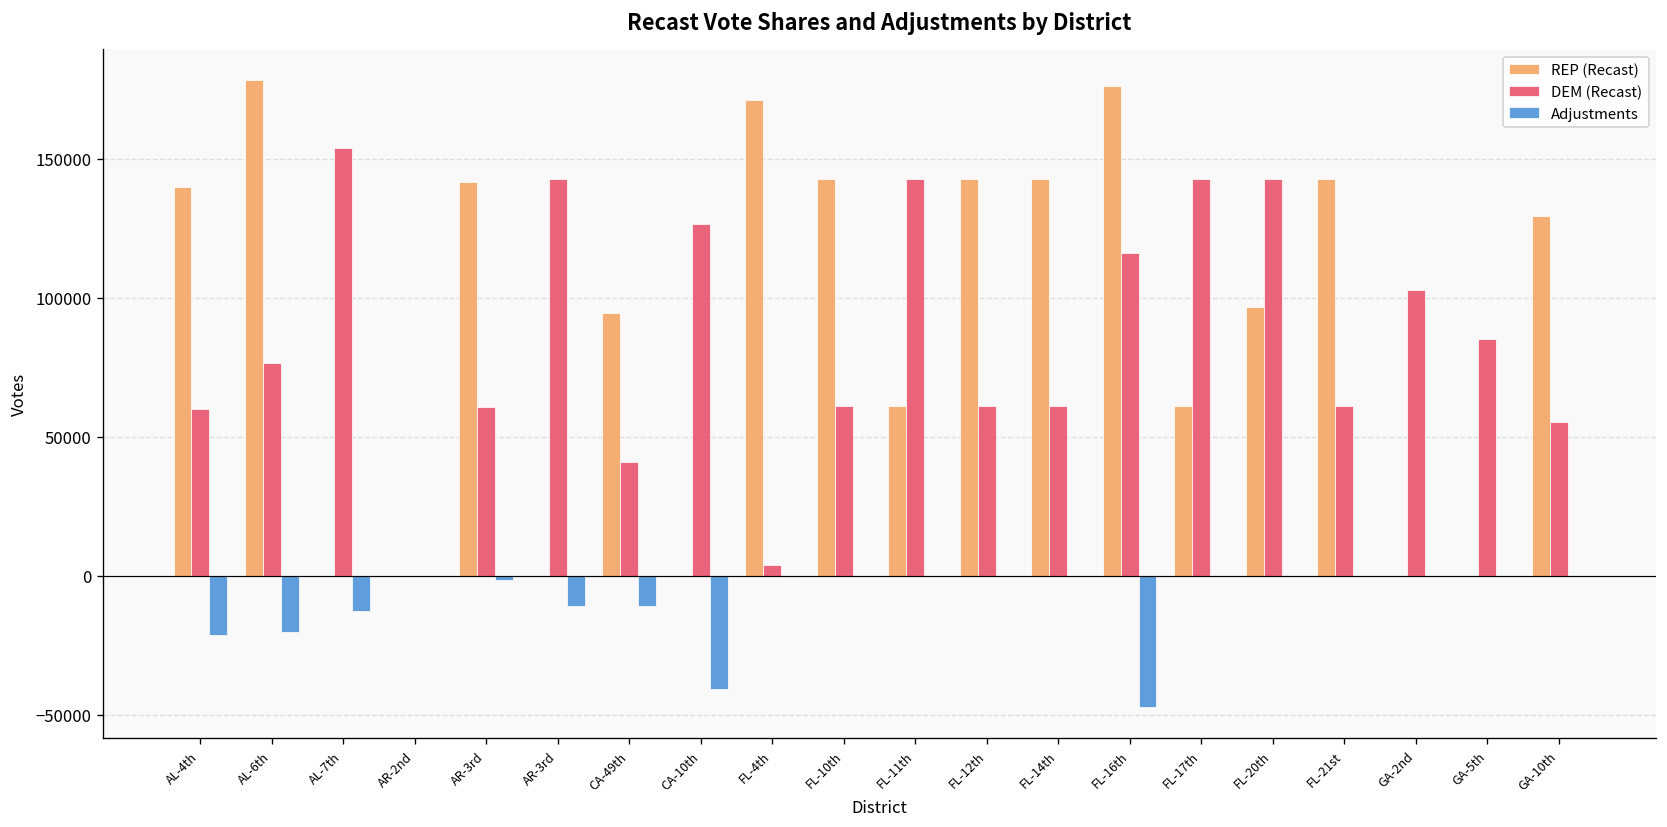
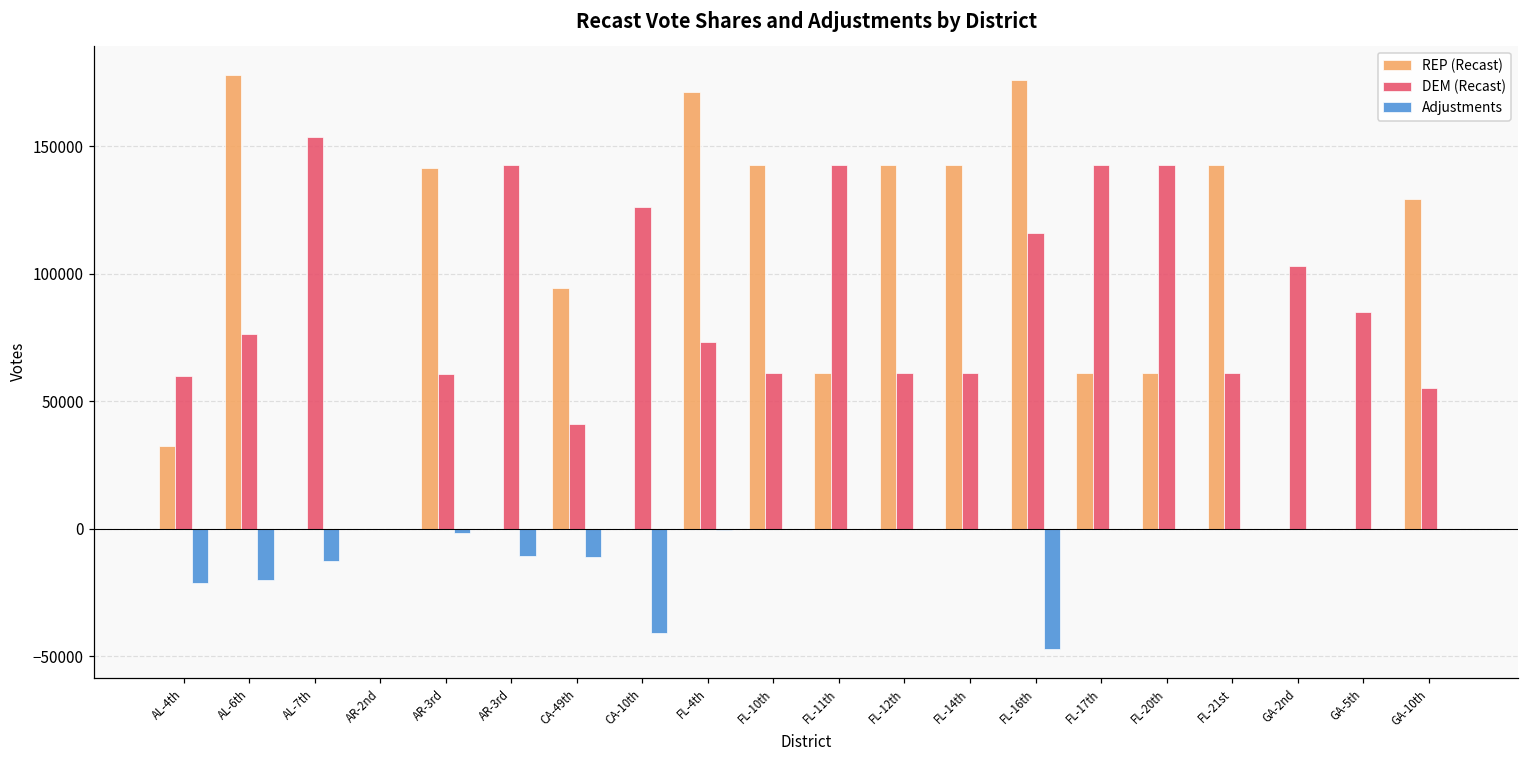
  {
    "REP (Recast)": {
-     "AL-4th": 140000,
+     "AL-4th": 32000,
      "AL-6th": 178000,
      "AL-7th": 0,
      "AR-2nd": 0,
      "CA-49th": 95000,
      "CA-10th": 0,
      "FL-4th": 171000,
      "FL-10th": 143000,
      "FL-11th": 61000,
      "FL-12th": 143000,
      "FL-14th": 143000,
      "FL-16th": 176000,
      "FL-17th": 61000,
-     "FL-20th": 97000,
+     "FL-20th": 61000,
      "FL-21st": 143000,
      "GA-2nd": 0,
      "GA-5th": 0,
      "GA-10th": 129000
    },
    "DEM (Recast)": {
      "AL-4th": 60000,
      "AL-6th": 76000,
      "AL-7th": 154000,
      "AR-2nd": 0,
      "CA-49th": 41000,
      "CA-10th": 126000,
-     "FL-4th": 4000,
+     "FL-4th": 73000,
      "FL-10th": 61000,
      "FL-11th": 143000,
      "FL-12th": 61000,
      "FL-14th": 61000,
      "FL-16th": 116000,
      "FL-17th": 143000,
      "FL-20th": 143000,
      "FL-21st": 61000,
      "GA-2nd": 103000,
      "GA-5th": 85000,
      "GA-10th": 55000
    },
    "Adjustments": {
      "AL-4th": -21000,
      "AL-6th": -20000,
      "AL-7th": -13000,
      "AR-2nd": 0,
      "CA-49th": -11000,
      "CA-10th": -41000,
      "FL-10th": 0,
      "FL-11th": 0,
      "FL-12th": 0,
      "FL-14th": 0,
      "FL-16th": -47000,
      "FL-20th": 0,
      "FL-21st": 0,
      "GA-2nd": 0,
      "GA-5th": 0,
      "GA-10th": 0
    }
  }
